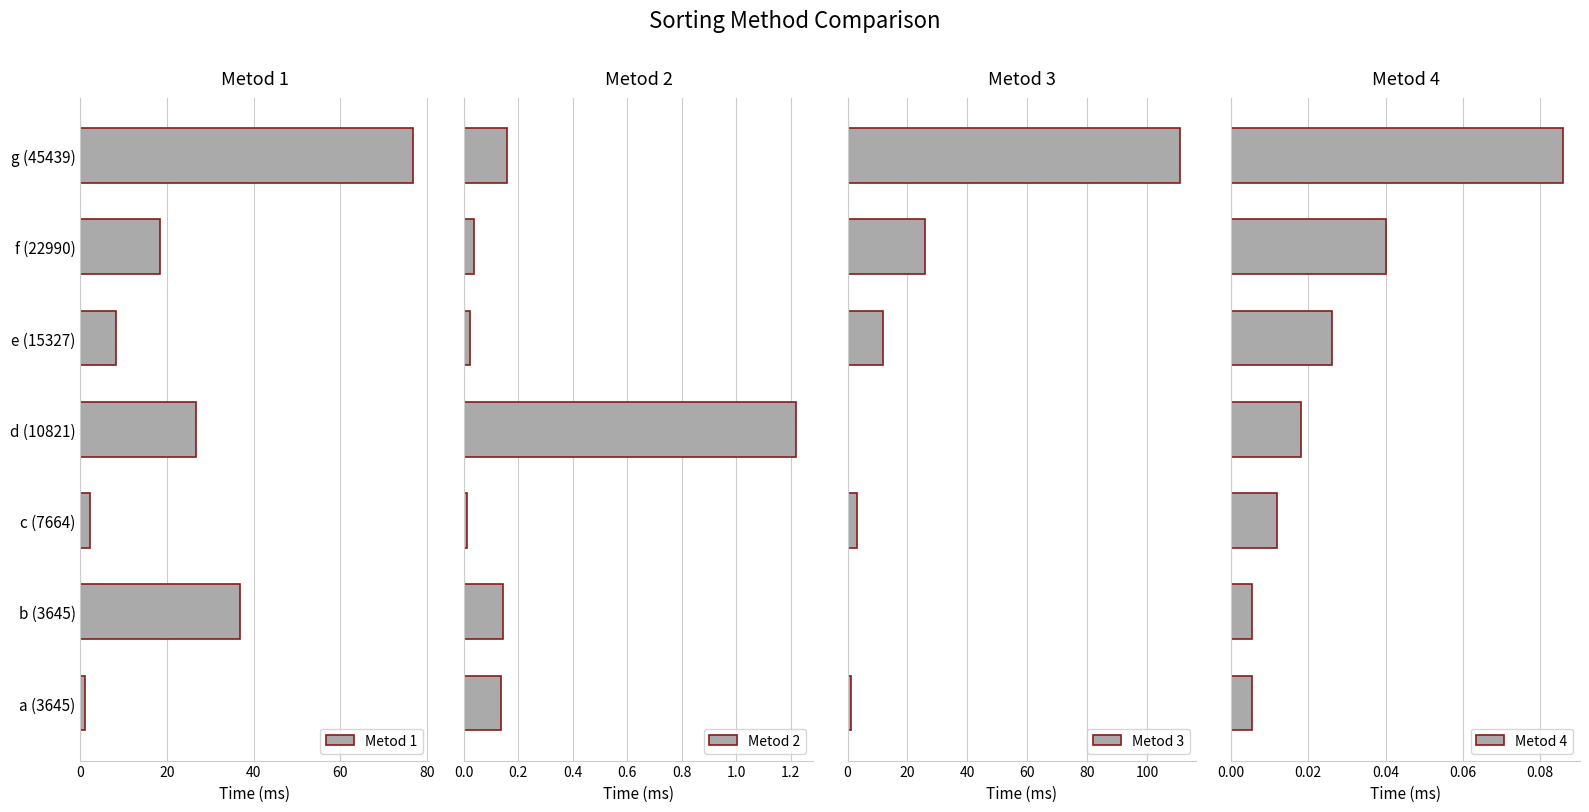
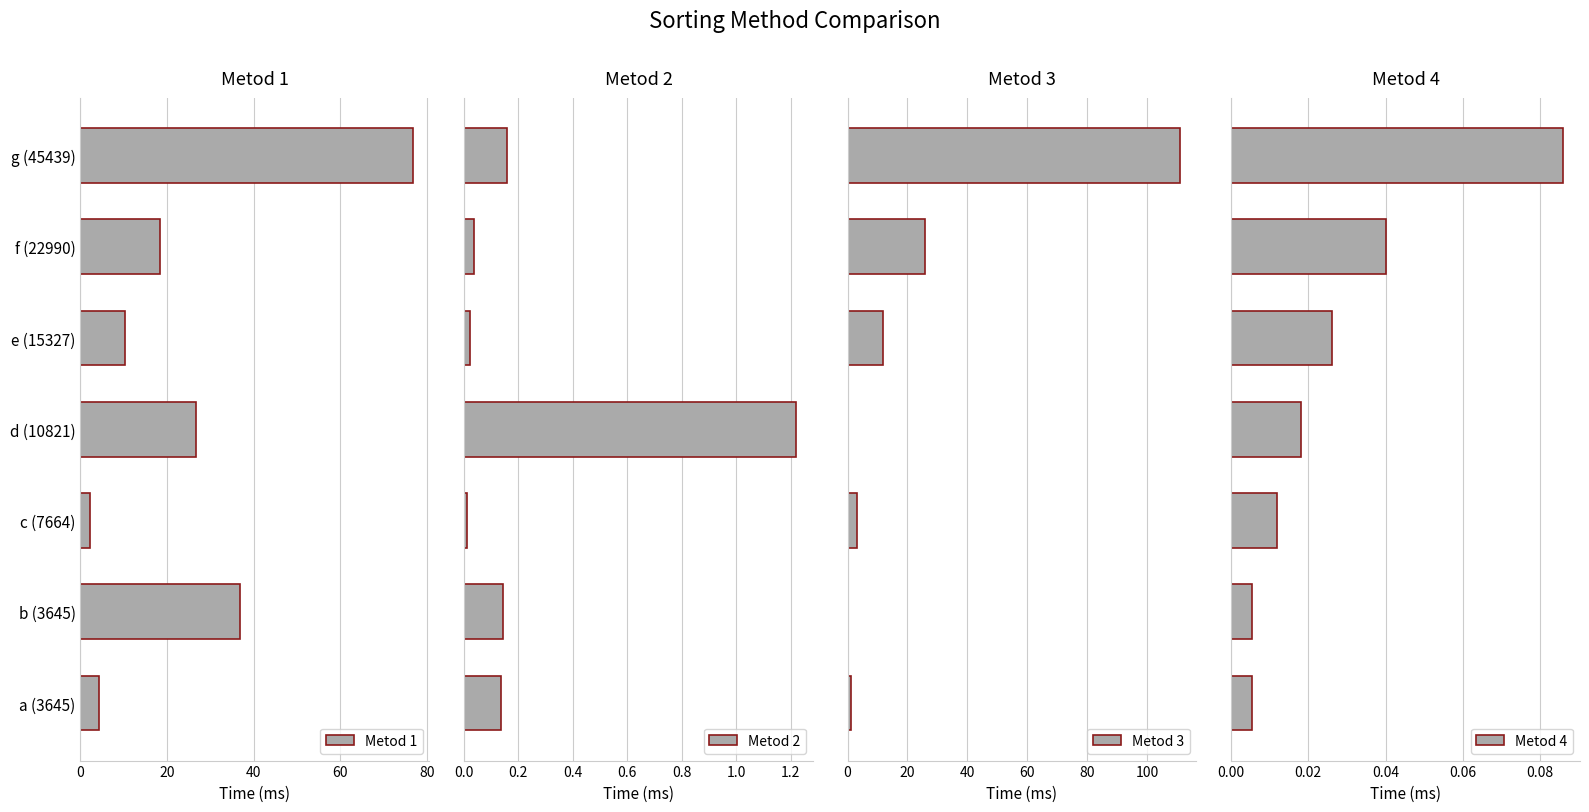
  {
    "Metod 1": {
      "g (45439)": 77,
      "f (22990)": 18,
-     "e (15327)": 8,
+     "e (15327)": 10,
      "d (10821)": 27,
      "c (7664)": 2,
      "b (3645)": 37,
-     "a (3645)": 1
+     "a (3645)": 4
    }
  }
